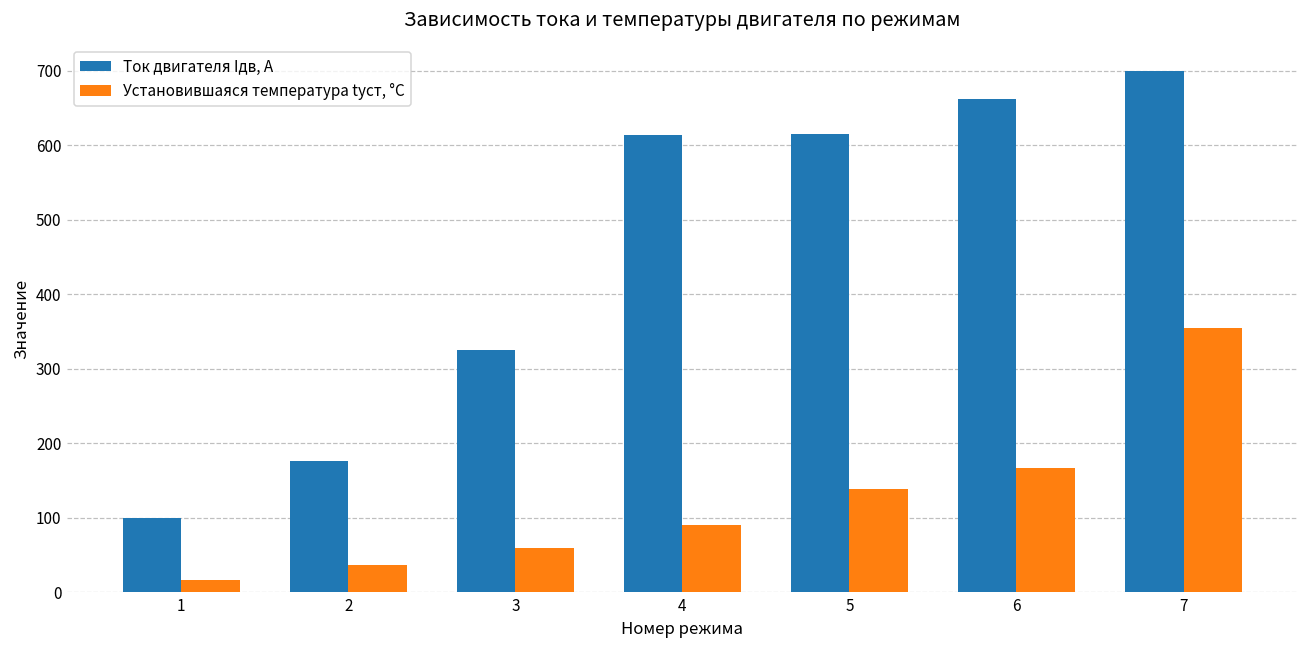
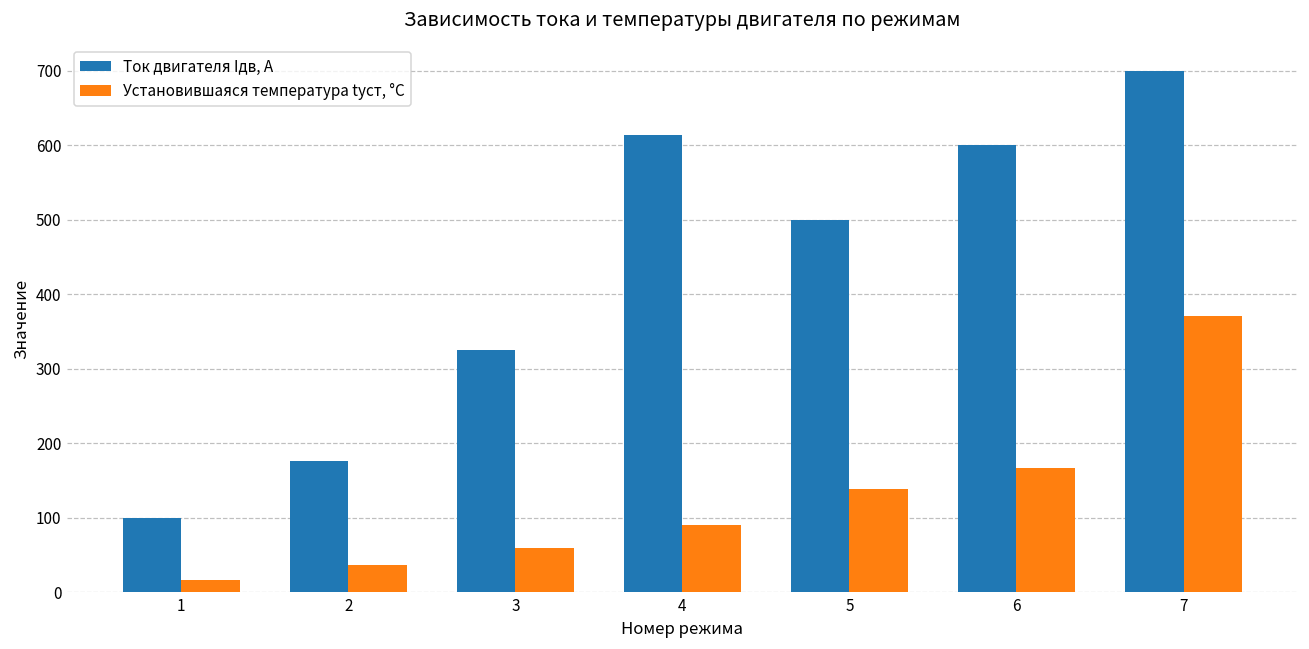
  {
    "Ток двигателя Iдв, А": {
      "1": 100,
      "2": 180,
      "3": 330,
      "4": 610,
-     "5": 620,
-     "6": 660,
+     "5": 500,
+     "6": 600,
      "7": 700
    },
    "Установившаяся температура tуст, °C": {
      "1": 20,
      "2": 40,
      "3": 60,
      "4": 90,
      "5": 140,
      "6": 170,
-     "7": 360
+     "7": 370
    }
  }
